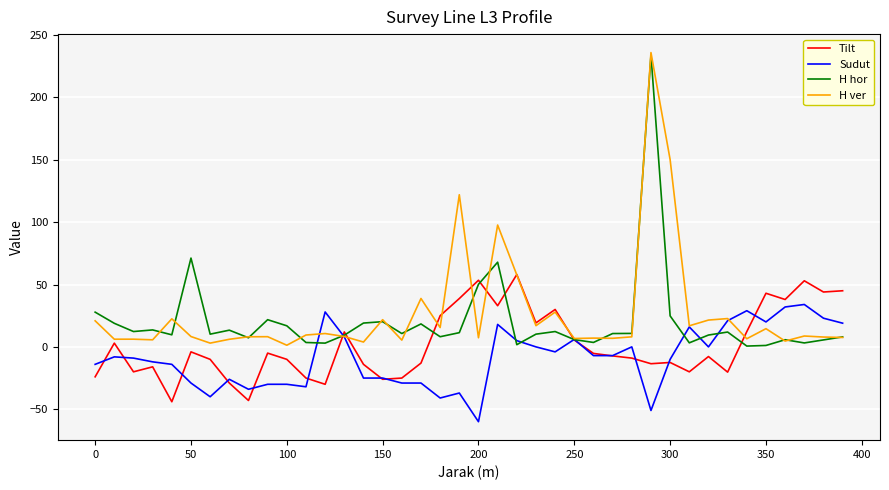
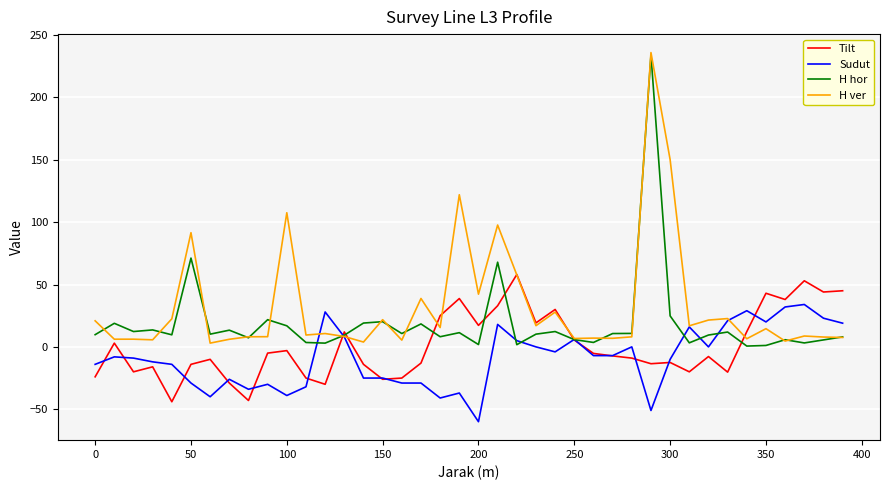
  {
    "Tilt": {
      "0": -24,
-     "50": -4,
-     "100": -10,
-     "200": 53,
+     "50": -14,
+     "100": -3,
+     "200": 17,
      "300": -13,
      "350": 43
    },
    "Sudut": {
      "0": -14,
      "50": -29,
-     "100": -30,
+     "100": -39,
      "200": -60,
      "300": -10,
      "350": 20
    },
    "H hor": {
-     "0": 28,
+     "0": 10,
      "50": 71,
      "100": 17,
-     "200": 50,
+     "200": 2,
      "300": 25,
      "350": 1
    },
    "H ver": {
      "0": 21,
-     "50": 8,
-     "100": 1,
-     "200": 7,
+     "50": 92,
+     "100": 108,
+     "200": 42,
      "300": 150,
      "350": 15
    }
  }
